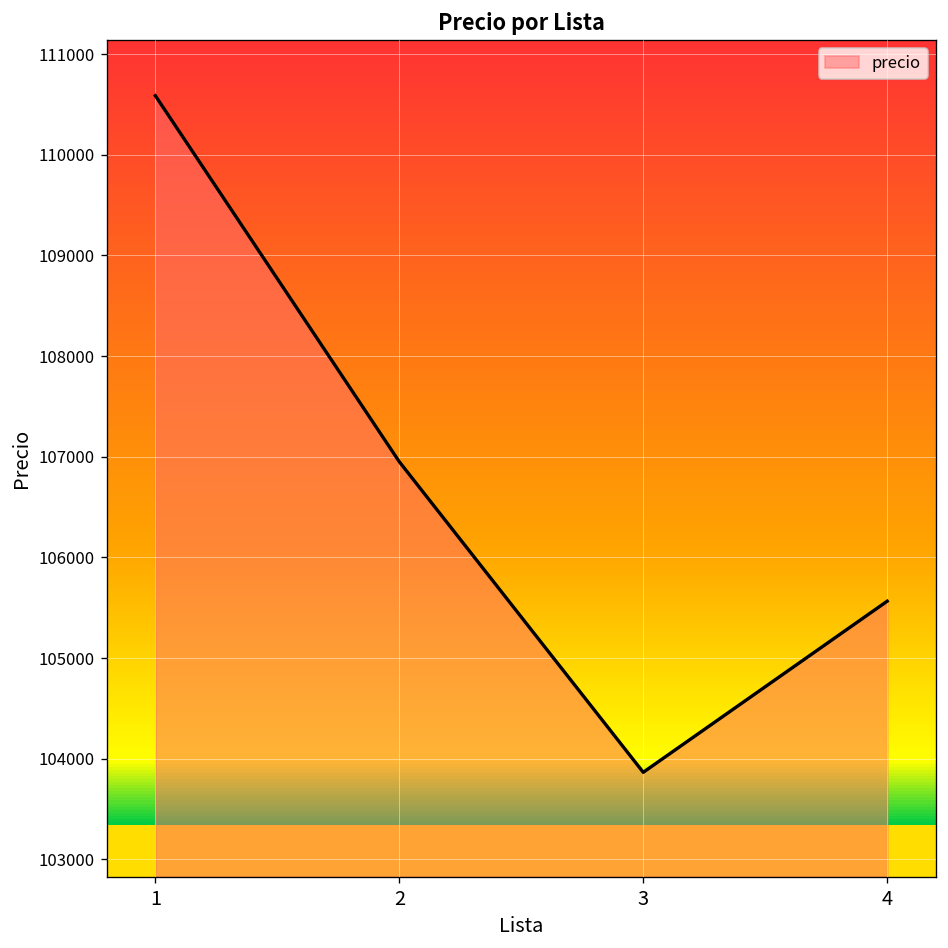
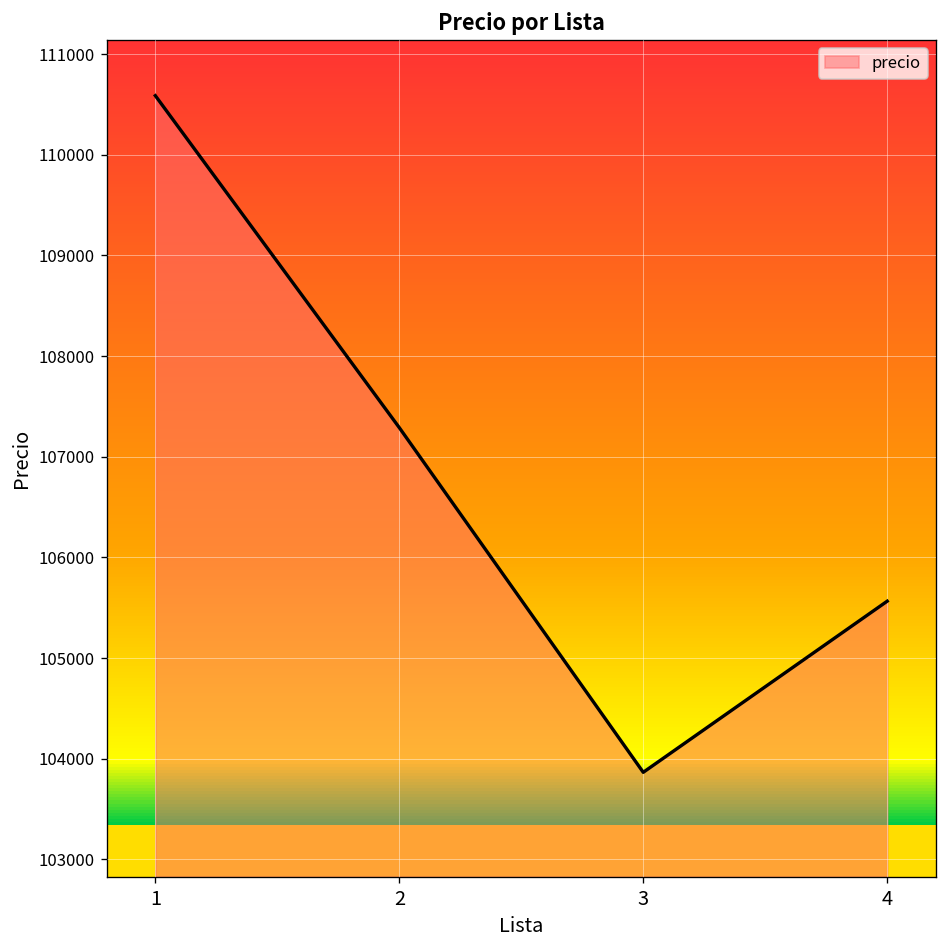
  {
    "1": 110600,
-   "2": 107000,
+   "2": 107300,
    "3": 103900,
    "4": 105600
  }
